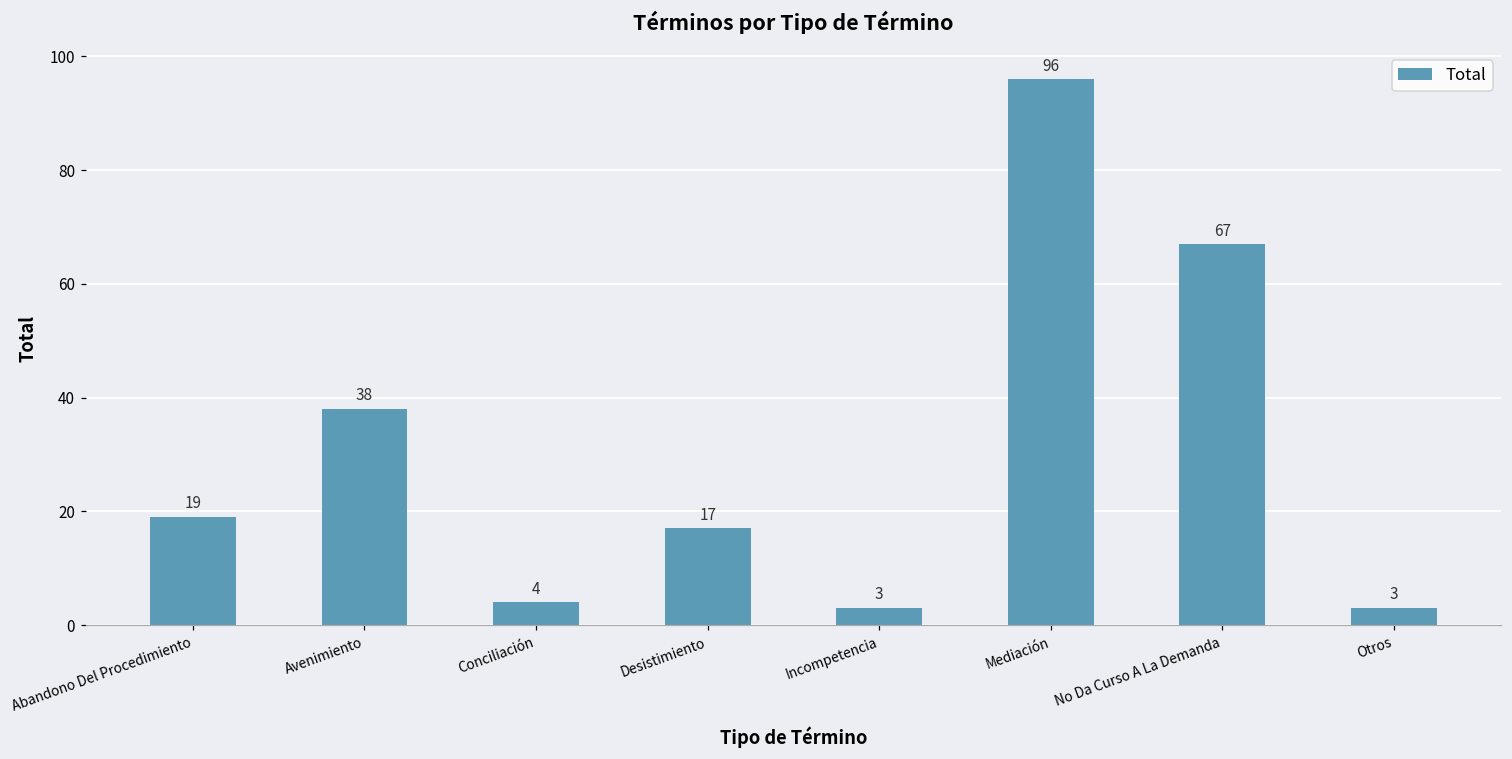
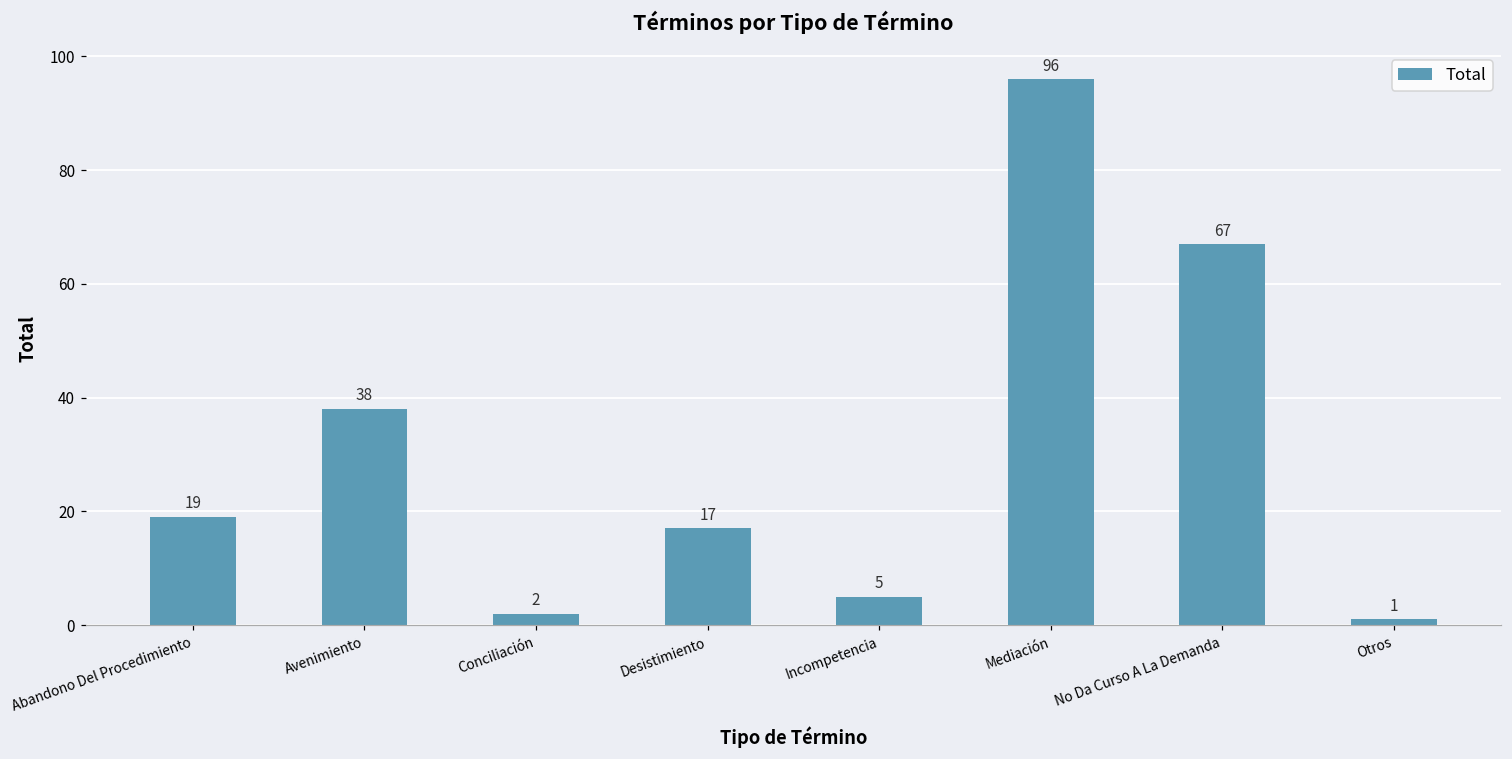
  {
    "Abandono Del Procedimiento": 19,
    "Avenimiento": 38,
-   "Conciliación": 4,
+   "Conciliación": 2,
    "Desistimiento": 17,
-   "Incompetencia": 3,
+   "Incompetencia": 5,
    "Mediación": 96,
    "No Da Curso A La Demanda": 67,
-   "Otros": 3
+   "Otros": 1
  }
